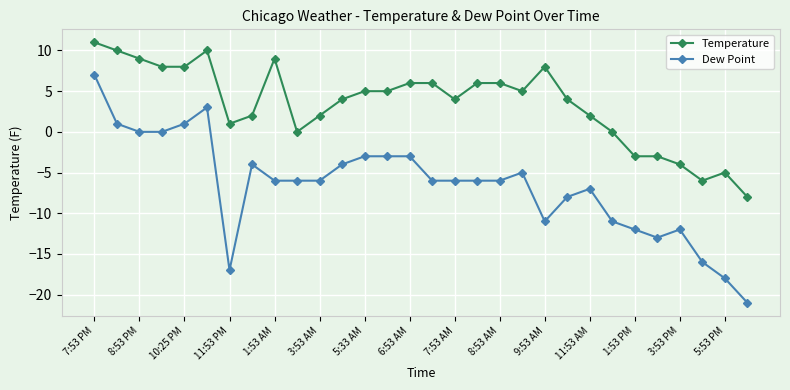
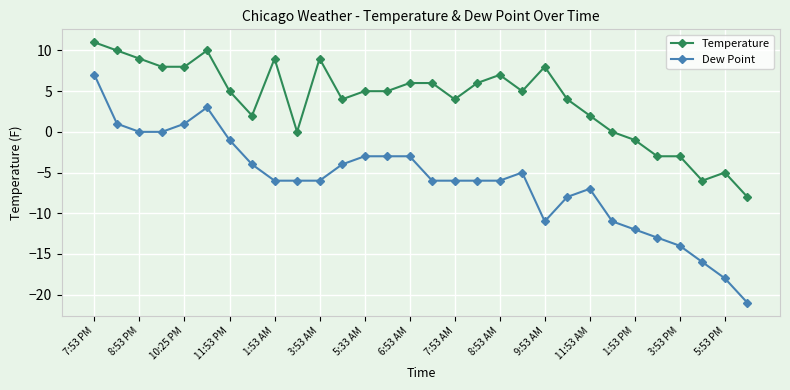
  {
    "Temperature": {
      "7:53 PM": 11,
      "8:53 PM": 9,
      "10:25 PM": 8,
-     "11:53 PM": 1,
+     "11:53 PM": 5,
      "1:53 AM": 9,
-     "3:53 AM": 2,
+     "3:53 AM": 9,
      "5:33 AM": 5,
      "6:53 AM": 6,
      "7:53 AM": 4,
-     "8:53 AM": 6,
+     "8:53 AM": 7,
      "9:53 AM": 8,
      "11:53 AM": 2,
-     "1:53 PM": -3,
-     "3:53 PM": -4,
+     "1:53 PM": -1,
+     "3:53 PM": -3,
      "5:53 PM": -5
    },
    "Dew Point": {
      "7:53 PM": 7,
      "8:53 PM": 0,
      "10:25 PM": 1,
-     "11:53 PM": -17,
+     "11:53 PM": -1,
      "1:53 AM": -6,
      "3:53 AM": -6,
      "5:33 AM": -3,
      "6:53 AM": -3,
      "7:53 AM": -6,
      "8:53 AM": -6,
      "9:53 AM": -11,
      "11:53 AM": -7,
      "1:53 PM": -12,
-     "3:53 PM": -12,
+     "3:53 PM": -14,
      "5:53 PM": -18
    }
  }
